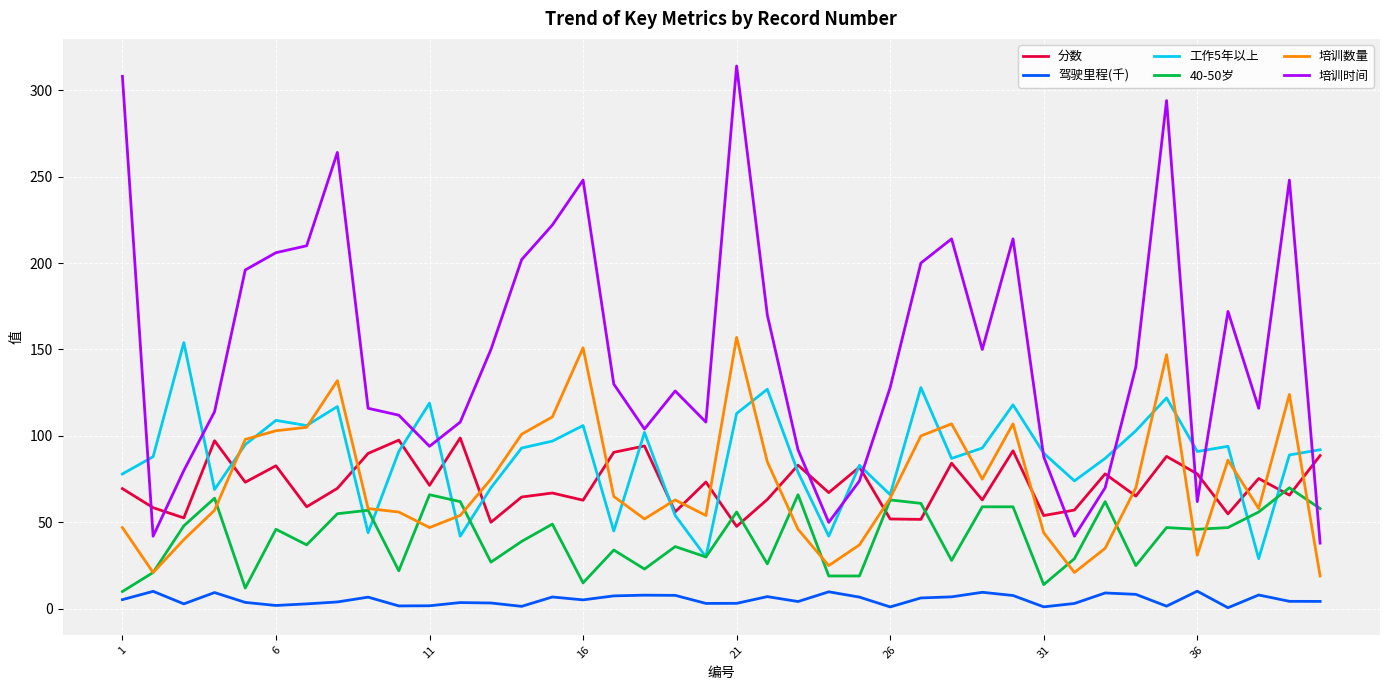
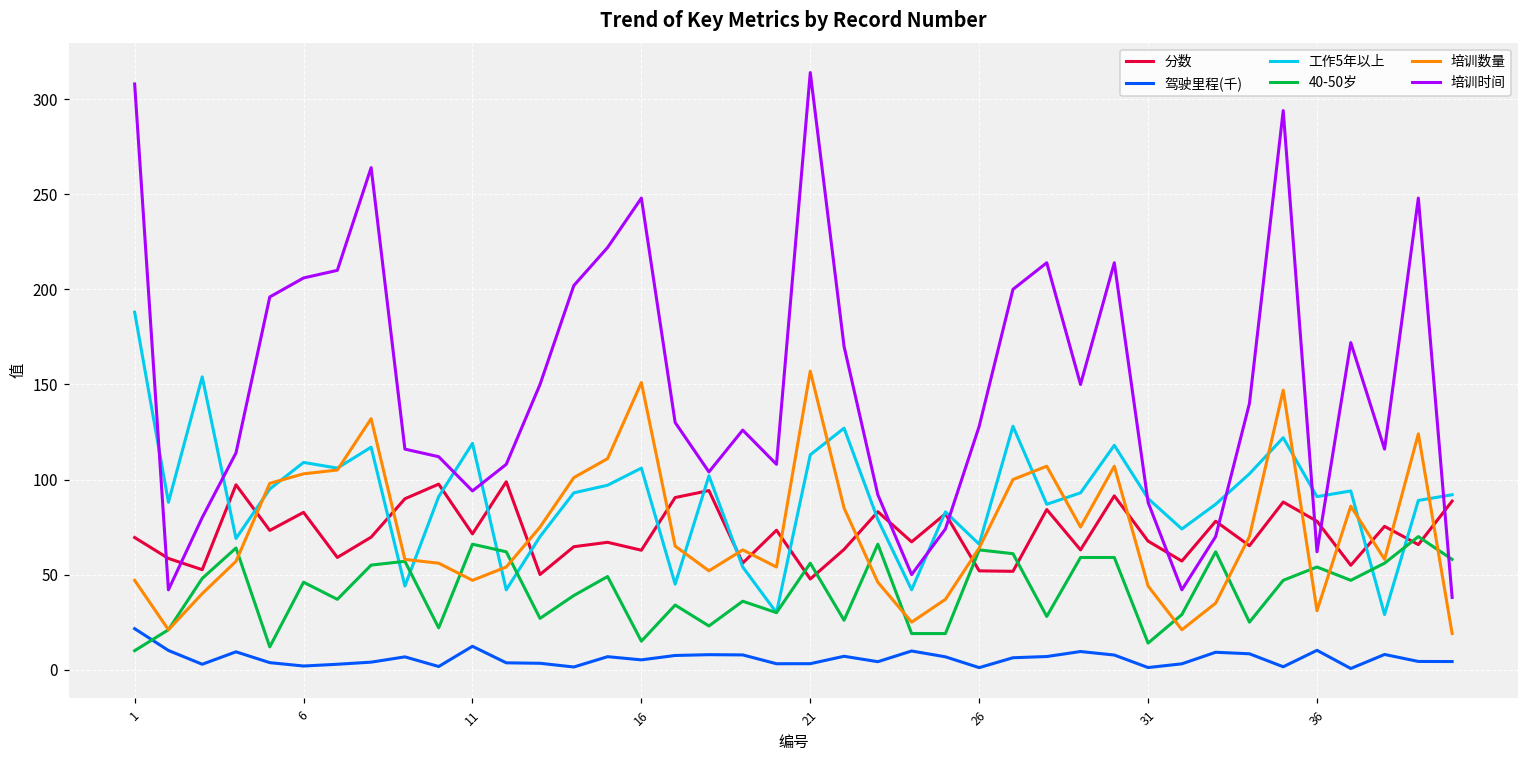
  {
    "分数": {
      "1": 70,
      "6": 83,
      "11": 71,
      "16": 63,
      "21": 48,
      "26": 52,
-     "31": 54,
+     "31": 68,
      "36": 78
    },
    "驾驶里程(千)": {
-     "1": 5,
+     "1": 22,
      "6": 2,
-     "11": 2,
+     "11": 12,
      "16": 5,
      "21": 3,
      "26": 1,
      "31": 1,
      "36": 10
    },
    "工作5年以上": {
-     "1": 78,
+     "1": 188,
      "6": 109,
      "11": 119,
      "16": 106,
      "21": 113,
      "26": 66,
      "31": 90,
      "36": 91
    },
    "40-50岁": {
      "1": 10,
      "6": 46,
      "11": 66,
      "16": 15,
      "21": 56,
      "31": 14,
-     "36": 46
+     "36": 54
    },
    "培训数量": {
      "1": 47,
      "6": 103,
      "11": 47,
      "16": 151,
      "21": 157,
      "31": 44,
      "36": 31
    },
    "培训时间": {
      "1": 308,
      "6": 206,
      "11": 94,
      "16": 248,
      "21": 314,
      "26": 128,
      "31": 88,
      "36": 62
    }
  }
